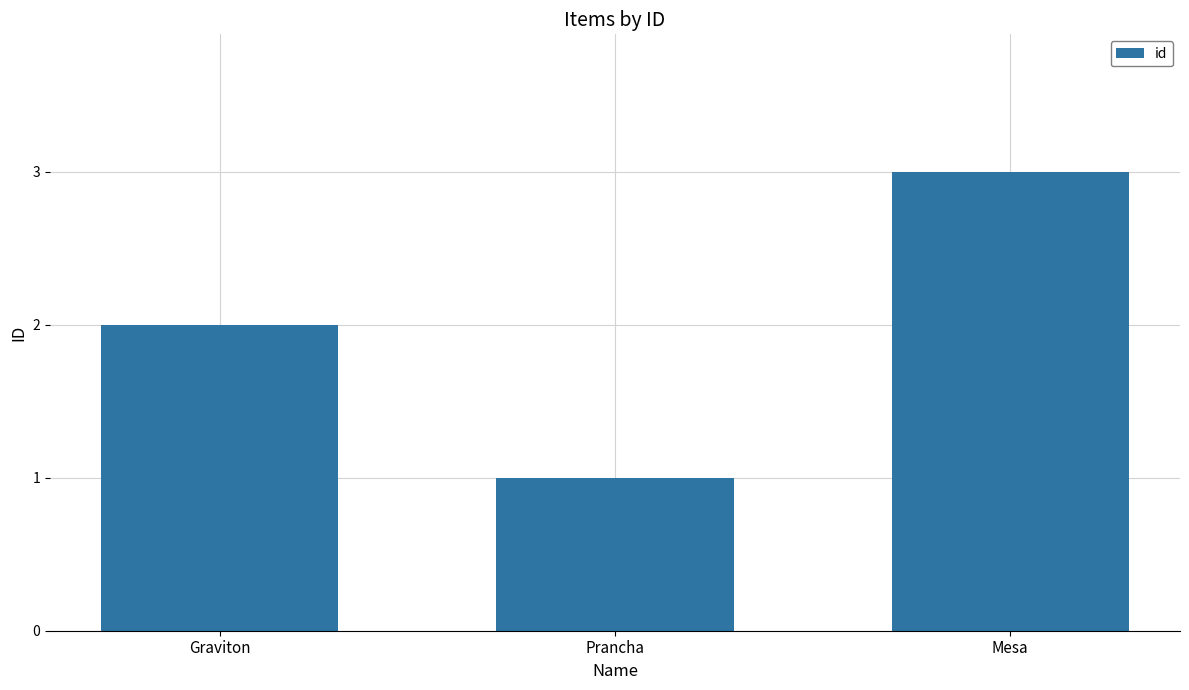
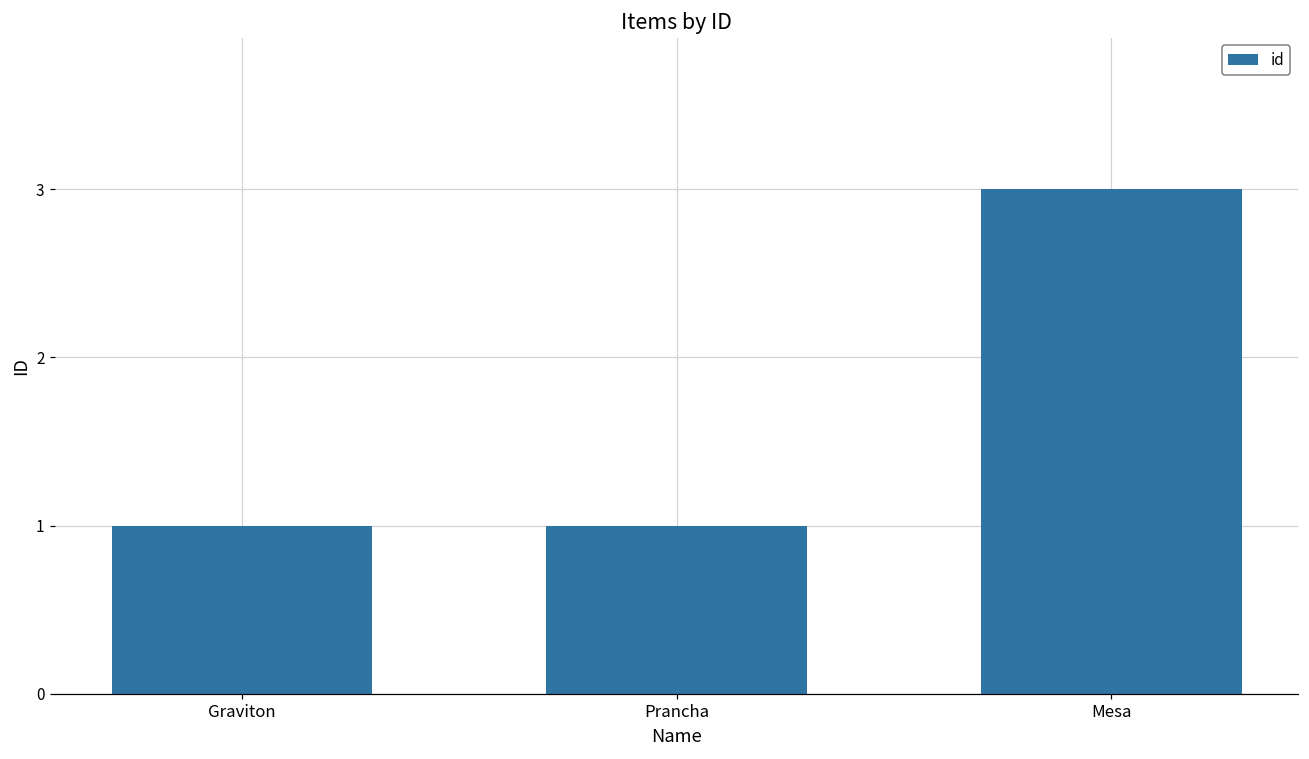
  {
-   "Graviton": 2,
+   "Graviton": 1,
    "Prancha": 1,
    "Mesa": 3
  }
